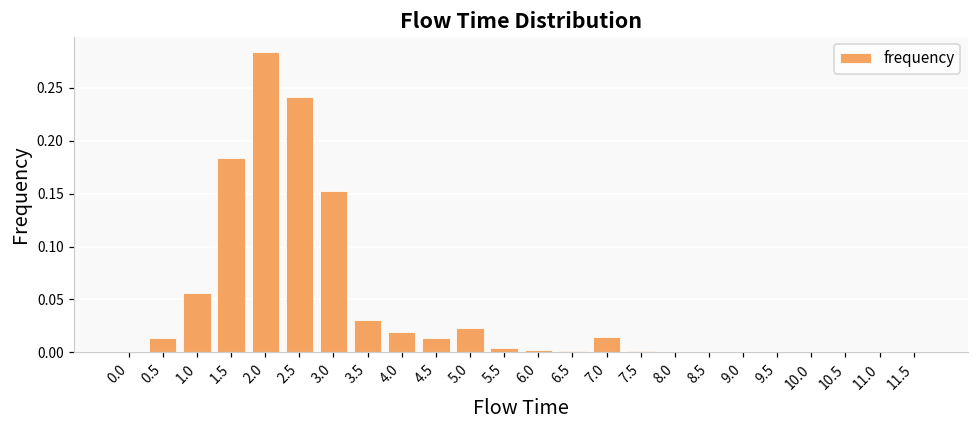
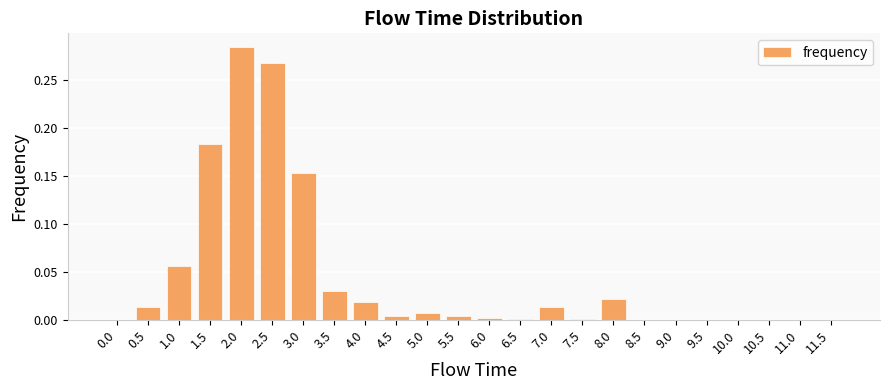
  {
    "0.0": 0.00,
    "0.5": 0.01,
    "1.0": 0.06,
    "1.5": 0.18,
    "2.0": 0.28,
-   "2.5": 0.24,
+   "2.5": 0.27,
    "3.0": 0.15,
    "3.5": 0.03,
    "4.0": 0.02,
-   "4.5": 0.01,
-   "5.0": 0.02,
+   "4.5": 0.00,
+   "5.0": 0.01,
    "5.5": 0.00,
    "7.0": 0.01,
-   "8.0": 0.00,
+   "8.0": 0.02,
    "9.5": 0.00,
    "11.5": 0.00
  }
